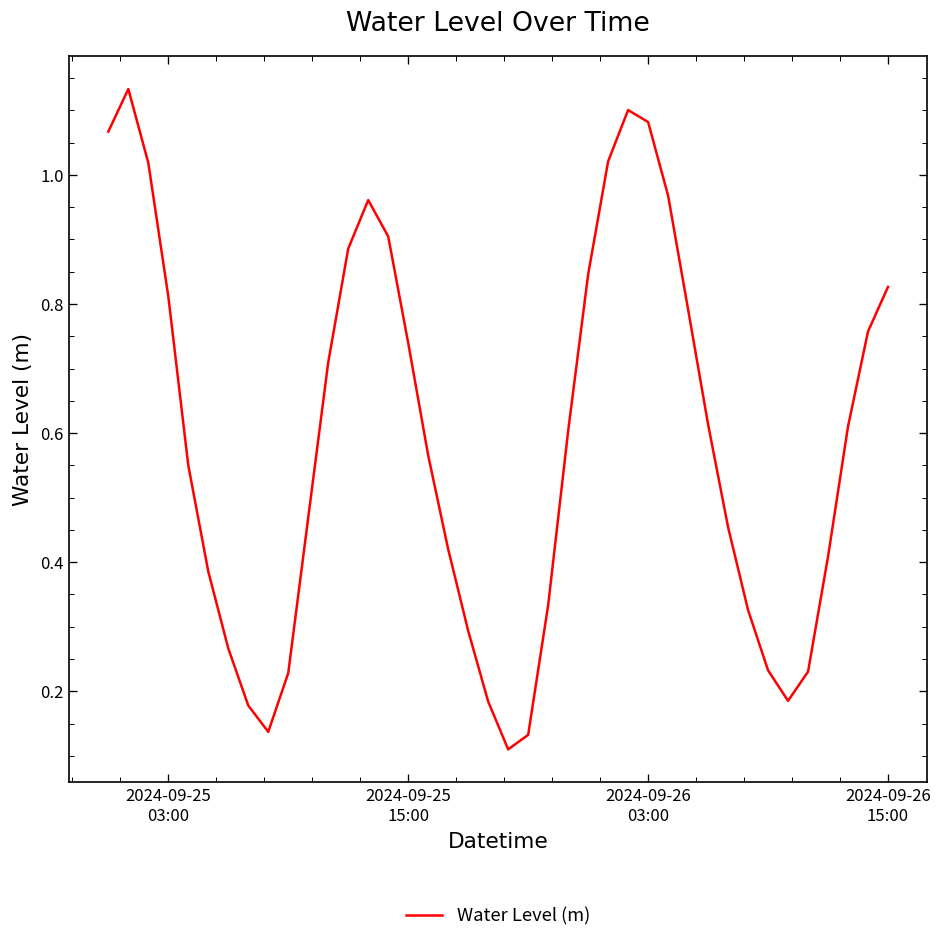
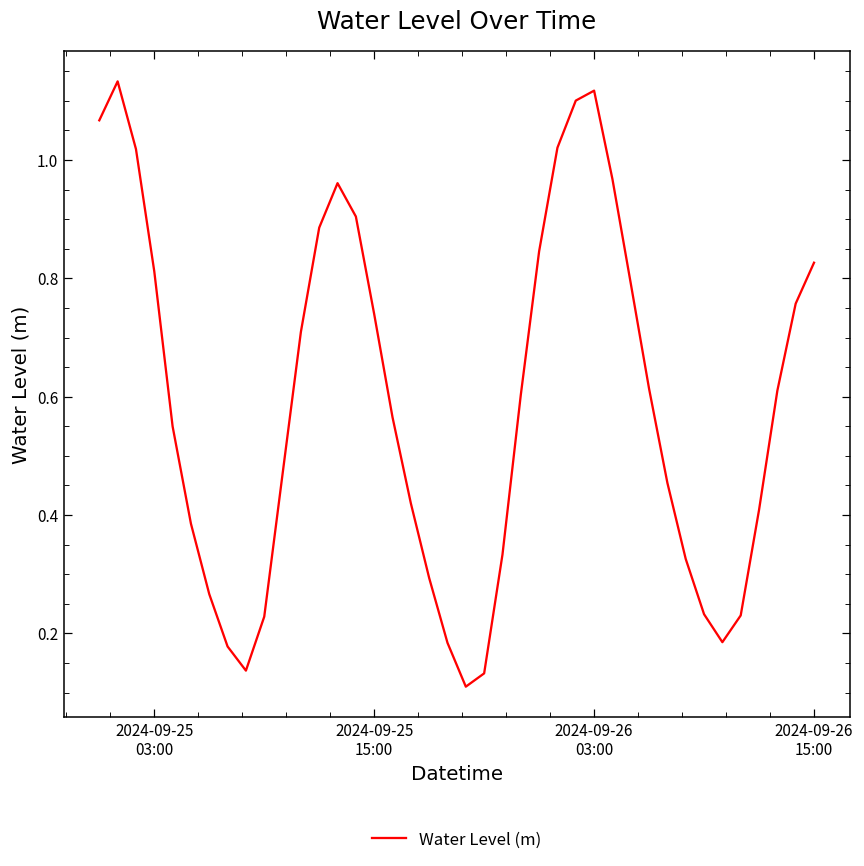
  {
    "2024-09-25 03:00": 0.81,
    "2024-09-25 15:00": 0.74,
-   "2024-09-26 03:00": 1.08,
+   "2024-09-26 03:00": 1.12,
    "2024-09-26 15:00": 0.83
  }
